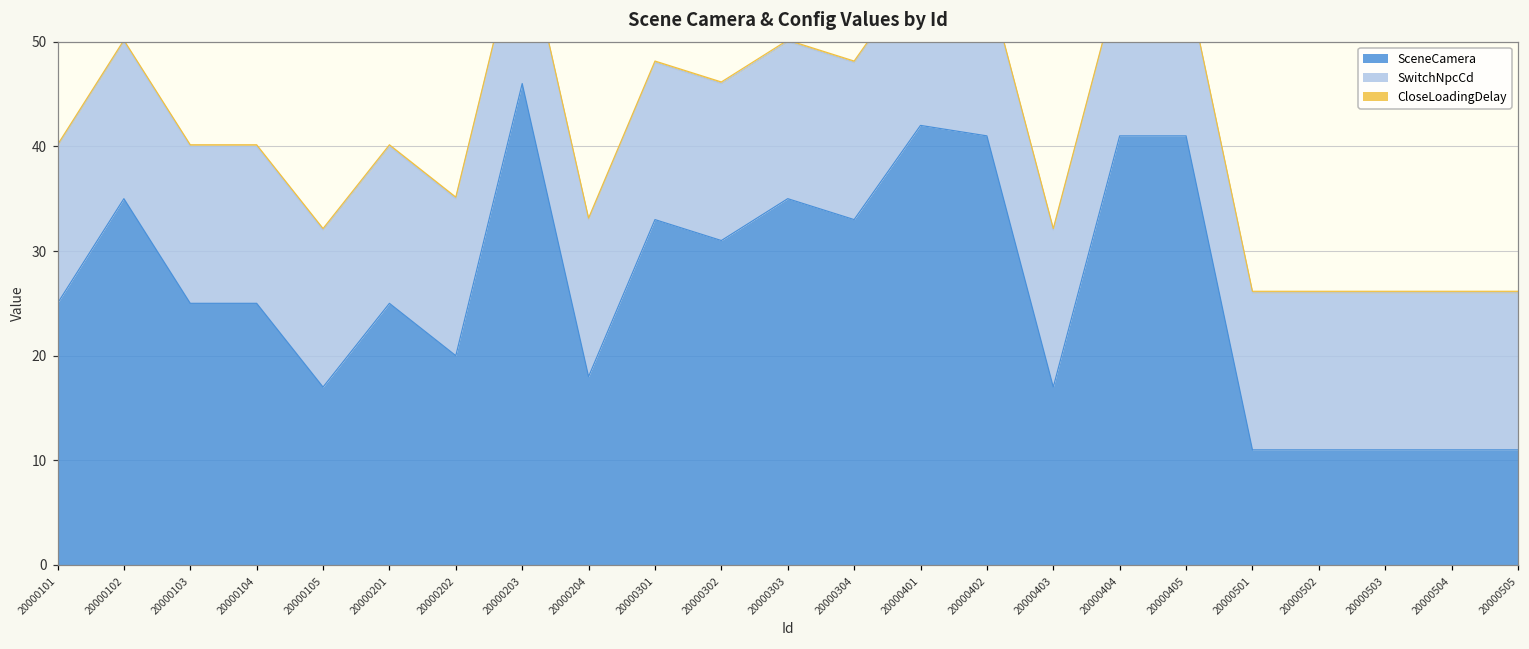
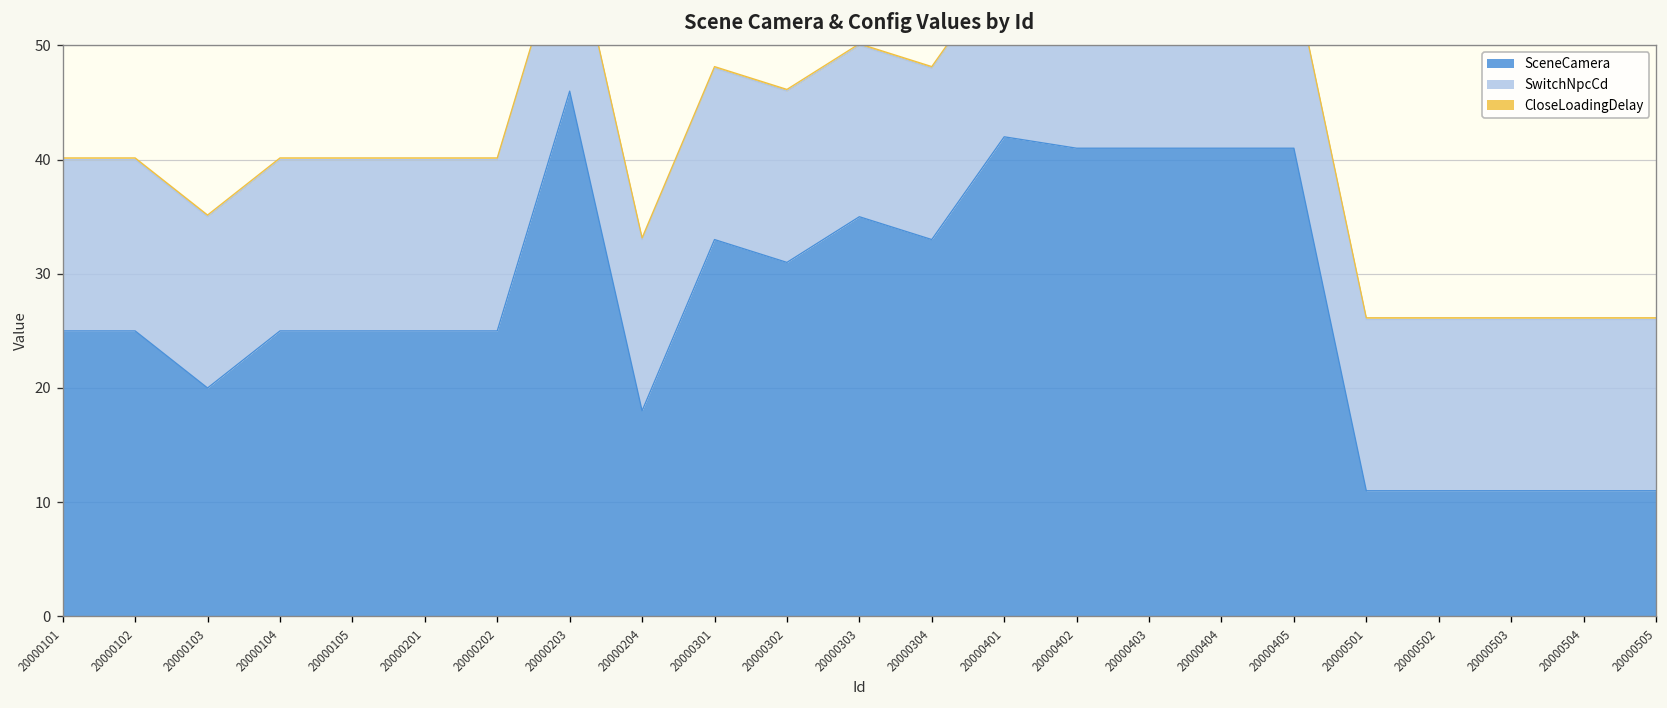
  {
    "SceneCamera": {
      "20000101": 25,
-     "20000102": 35,
-     "20000103": 25,
+     "20000102": 25,
+     "20000103": 20,
      "20000104": 25,
-     "20000105": 17,
+     "20000105": 25,
      "20000201": 25,
-     "20000202": 20,
+     "20000202": 25,
      "20000203": 46,
      "20000204": 18,
      "20000301": 33,
      "20000302": 31,
      "20000303": 35,
      "20000304": 33,
      "20000401": 42,
      "20000402": 41,
-     "20000403": 17,
+     "20000403": 41,
      "20000404": 41,
      "20000405": 41,
      "20000501": 11,
      "20000502": 11,
      "20000503": 11,
      "20000504": 11,
      "20000505": 11
    }
  }
